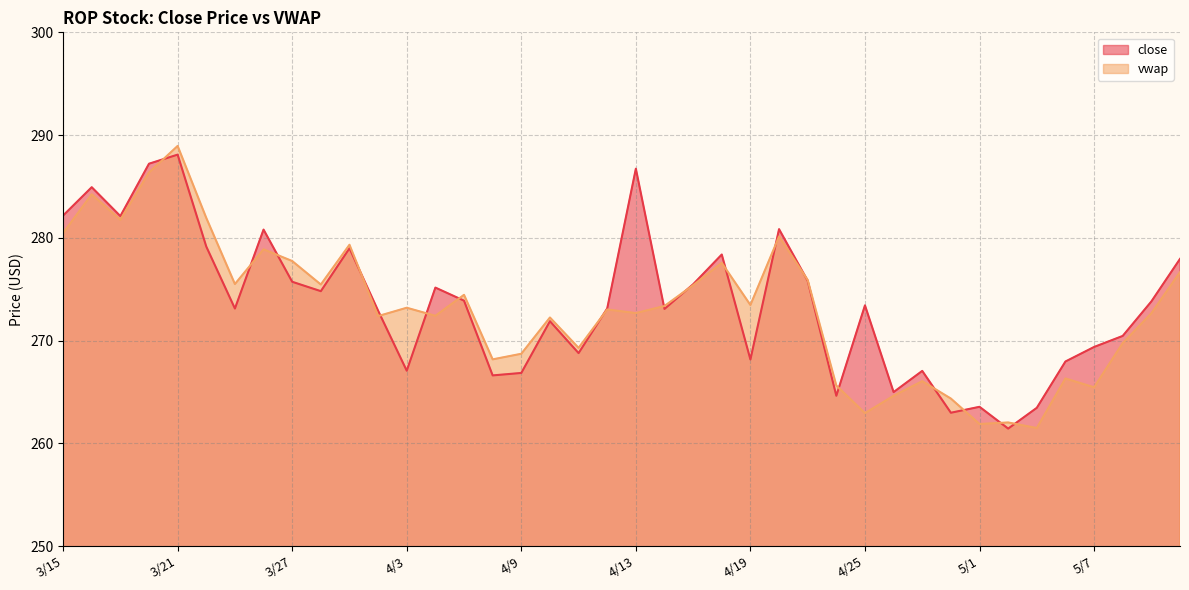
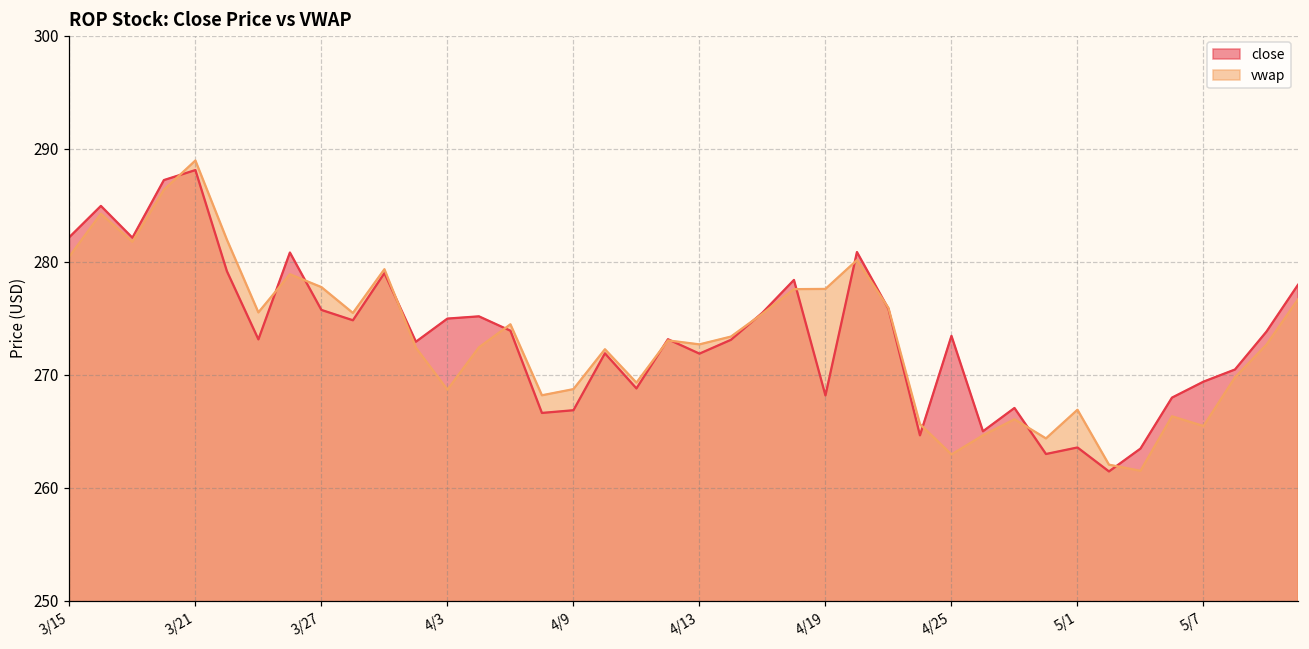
  {
    "close": {
      "3/15": 282.2,
      "3/21": 288.1,
      "3/27": 275.7,
-     "4/3": 267.1,
+     "4/3": 275.0,
      "4/9": 266.8,
-     "4/13": 286.7,
+     "4/13": 271.9,
      "4/19": 268.2,
      "4/25": 273.4,
      "5/1": 263.6,
      "5/7": 269.4
    },
    "vwap": {
      "3/15": 280.5,
      "3/21": 288.9,
      "3/27": 277.7,
-     "4/3": 273.2,
+     "4/3": 268.7,
      "4/9": 268.7,
      "4/13": 272.7,
-     "4/19": 273.5,
+     "4/19": 277.6,
      "4/25": 262.9,
-     "5/1": 261.9,
+     "5/1": 266.9,
      "5/7": 265.5
    }
  }
